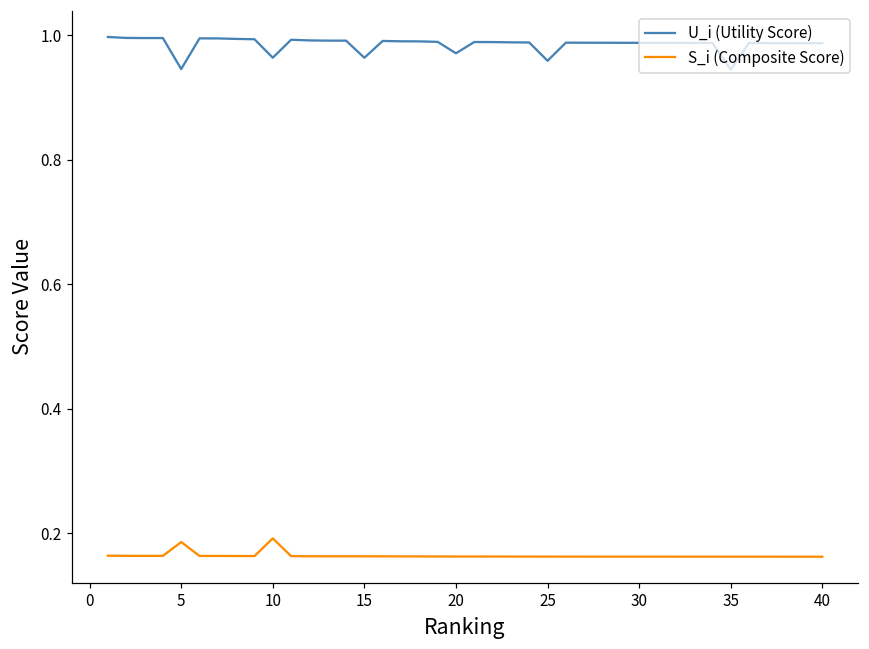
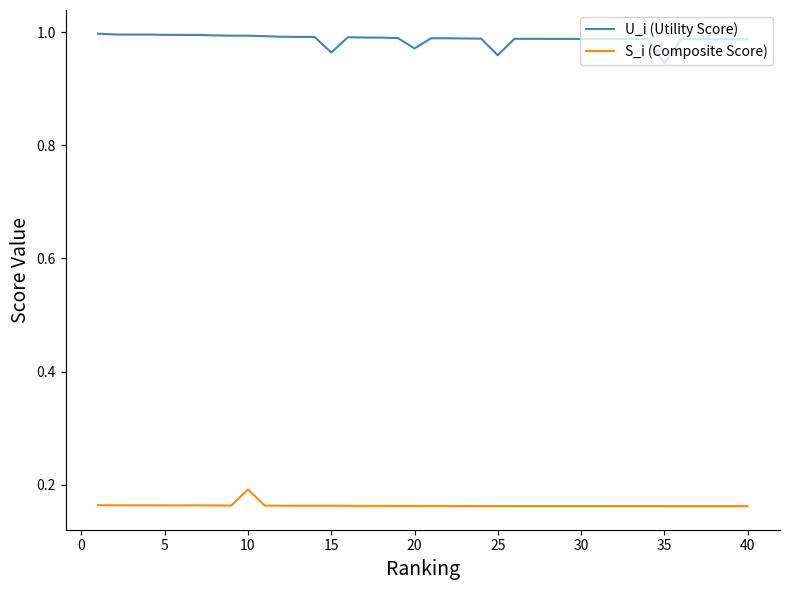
  {
    "U_i (Utility Score)": {
-     "5": 0.95,
-     "10": 0.96,
+     "5": 1.00,
+     "10": 0.99,
      "15": 0.96,
      "20": 0.97,
      "25": 0.96
    },
    "S_i (Composite Score)": {
-     "5": 0.19,
+     "5": 0.16,
      "10": 0.19,
      "15": 0.16,
      "20": 0.16,
      "25": 0.16,
      "30": 0.16,
      "35": 0.16,
      "40": 0.16
    }
  }
